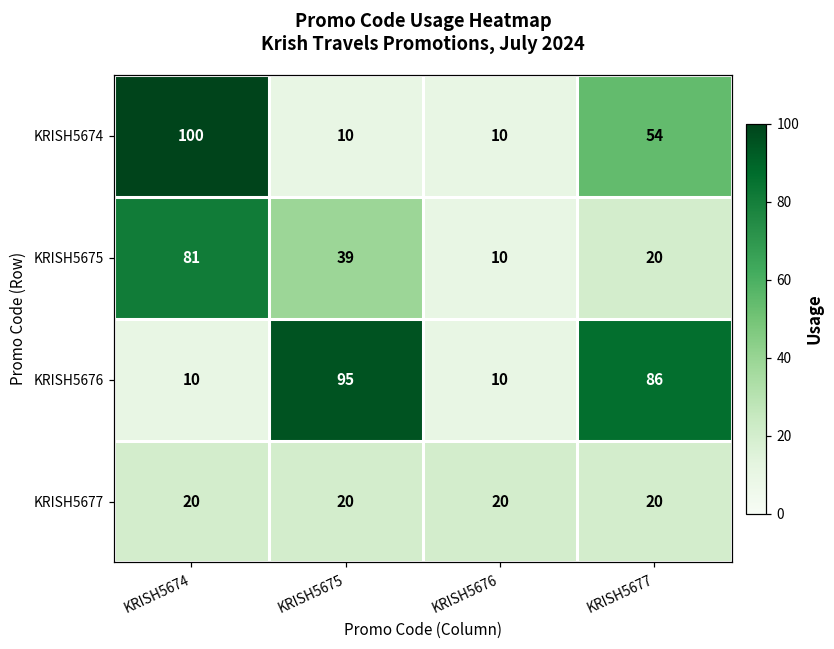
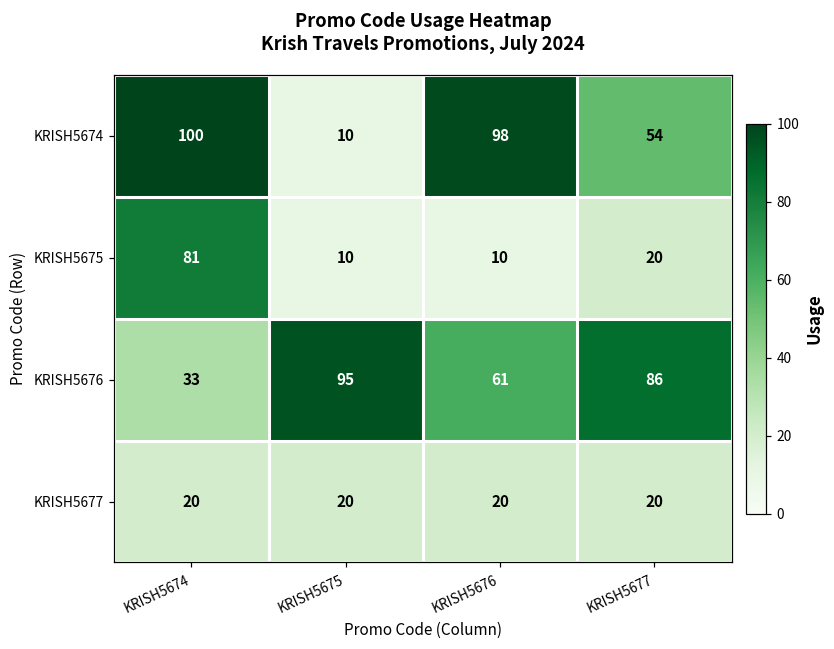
  {
    "KRISH5674": {
      "KRISH5674": 100,
      "KRISH5675": 10,
-     "KRISH5676": 10,
+     "KRISH5676": 98,
      "KRISH5677": 54
    },
    "KRISH5675": {
      "KRISH5674": 81,
-     "KRISH5675": 39,
+     "KRISH5675": 10,
      "KRISH5676": 10,
      "KRISH5677": 20
    },
    "KRISH5676": {
-     "KRISH5674": 10,
+     "KRISH5674": 33,
      "KRISH5675": 95,
-     "KRISH5676": 10,
+     "KRISH5676": 61,
      "KRISH5677": 86
    },
    "KRISH5677": {
      "KRISH5674": 20,
      "KRISH5675": 20,
      "KRISH5676": 20,
      "KRISH5677": 20
    }
  }
